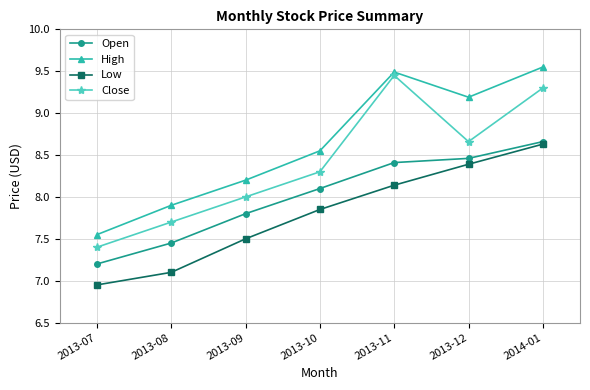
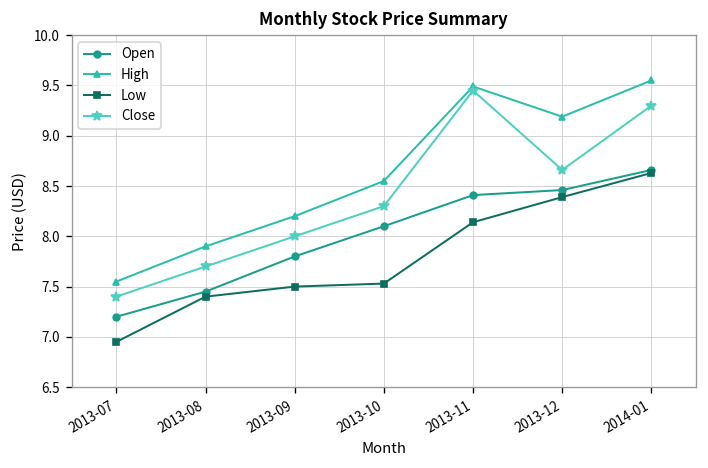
  {
    "Low": {
      "2013-07": 7.0,
-     "2013-08": 7.1,
+     "2013-08": 7.4,
      "2013-09": 7.5,
-     "2013-10": 7.9,
+     "2013-10": 7.5,
      "2013-11": 8.1,
      "2013-12": 8.4
    }
  }
